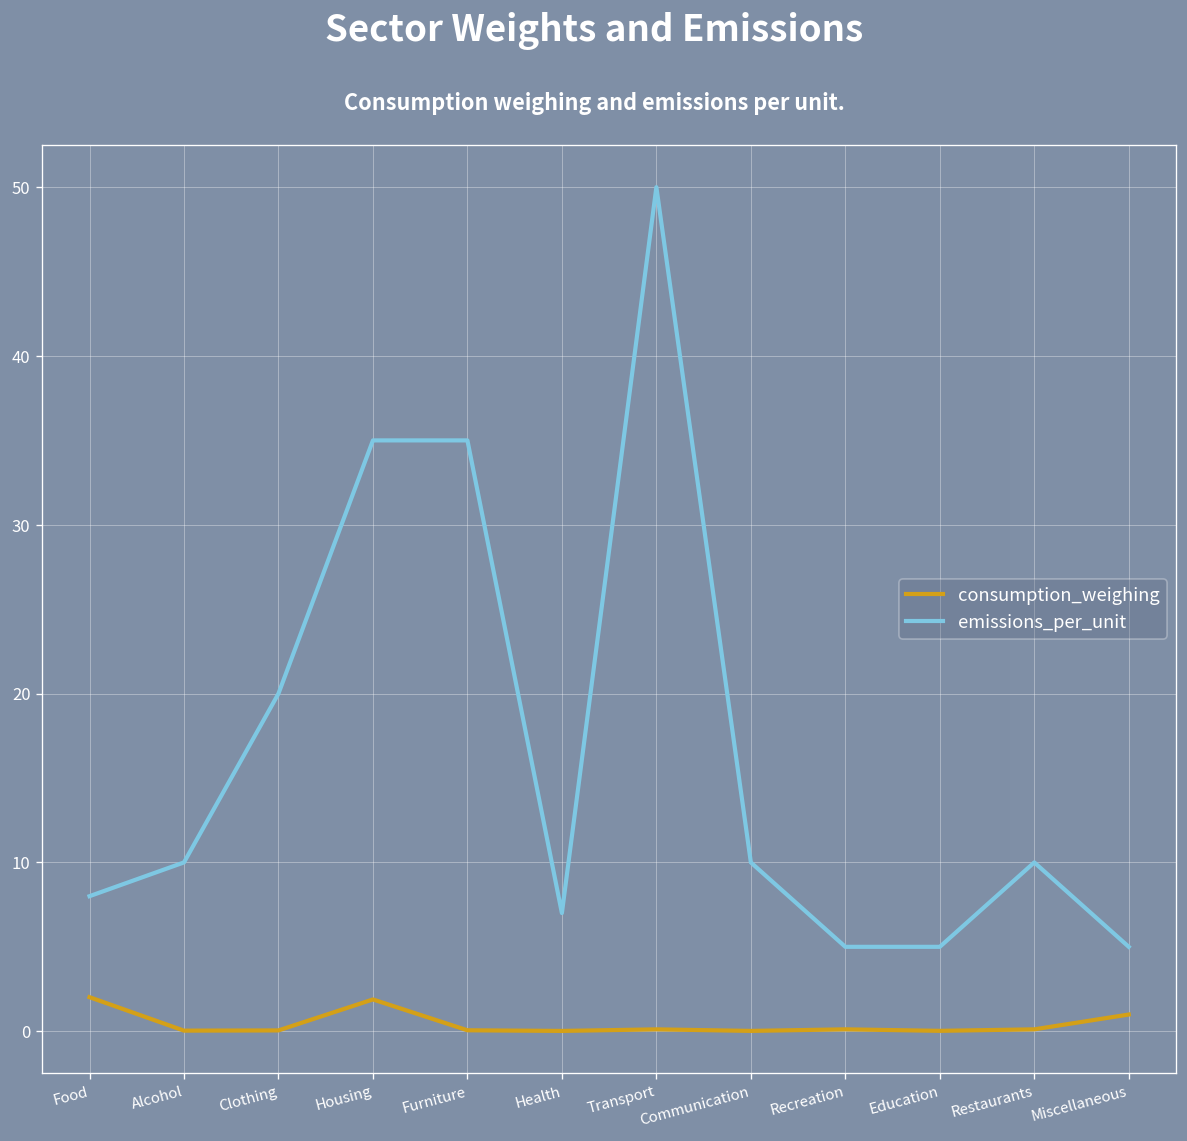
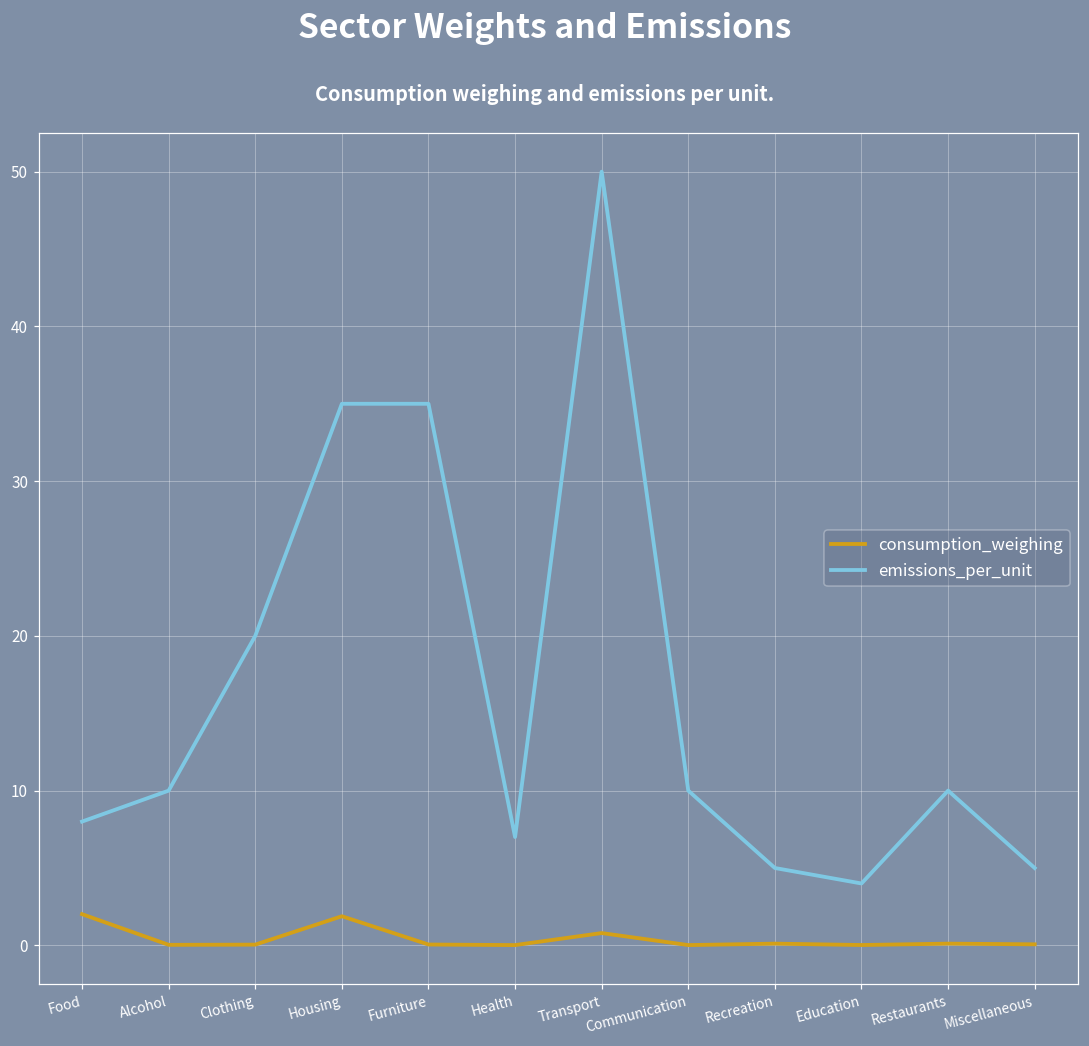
  {
    "consumption_weighing": {
      "Food": 2.0,
      "Alcohol": 0.0,
      "Clothing": 0.0,
      "Housing": 1.9,
      "Furniture": 0.1,
      "Health": 0.0,
-     "Transport": 0.1,
+     "Transport": 0.8,
      "Communication": 0.0,
      "Recreation": 0.1,
      "Education": 0.0,
      "Restaurants": 0.1,
-     "Miscellaneous": 1.0
+     "Miscellaneous": 0.1
    },
    "emissions_per_unit": {
      "Food": 8,
      "Alcohol": 10,
      "Clothing": 20,
      "Housing": 35,
      "Furniture": 35,
      "Health": 7,
      "Transport": 50,
      "Communication": 10,
      "Recreation": 5,
-     "Education": 5,
+     "Education": 4,
      "Restaurants": 10,
      "Miscellaneous": 5
    }
  }
